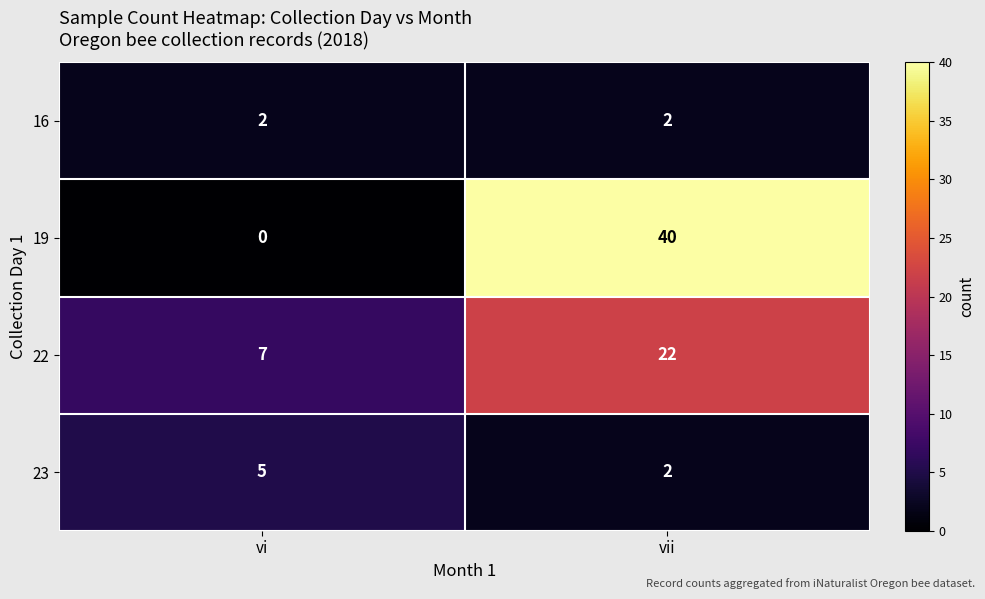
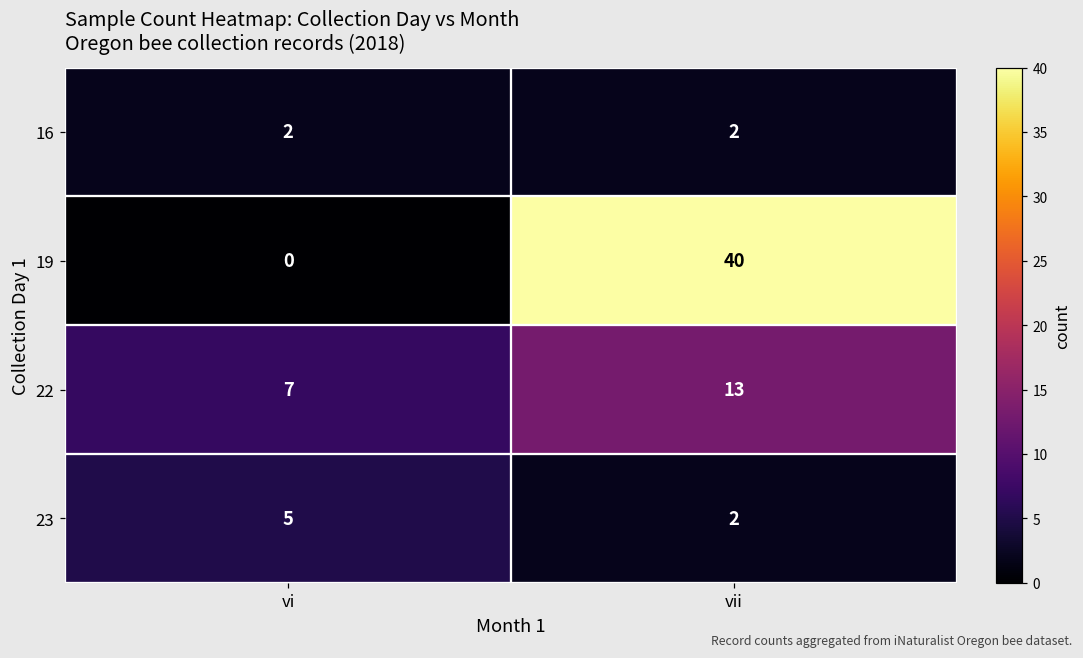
  {
    "16": {
      "vi": 2,
      "vii": 2
    },
    "19": {
      "vi": 0,
      "vii": 40
    },
    "22": {
      "vi": 7,
-     "vii": 22
+     "vii": 13
    },
    "23": {
      "vi": 5,
      "vii": 2
    }
  }
